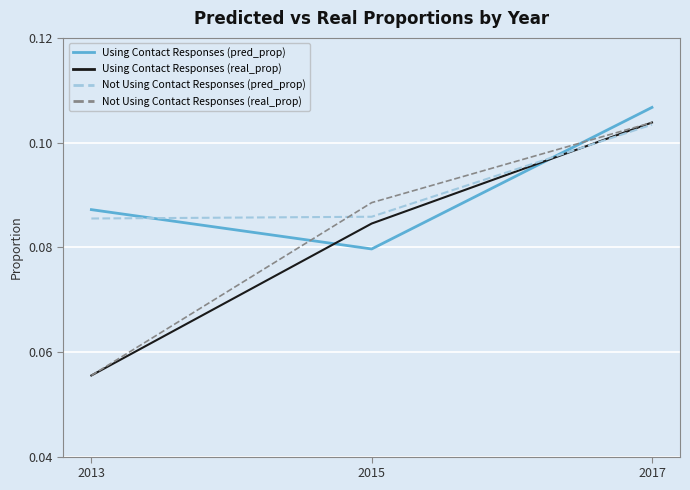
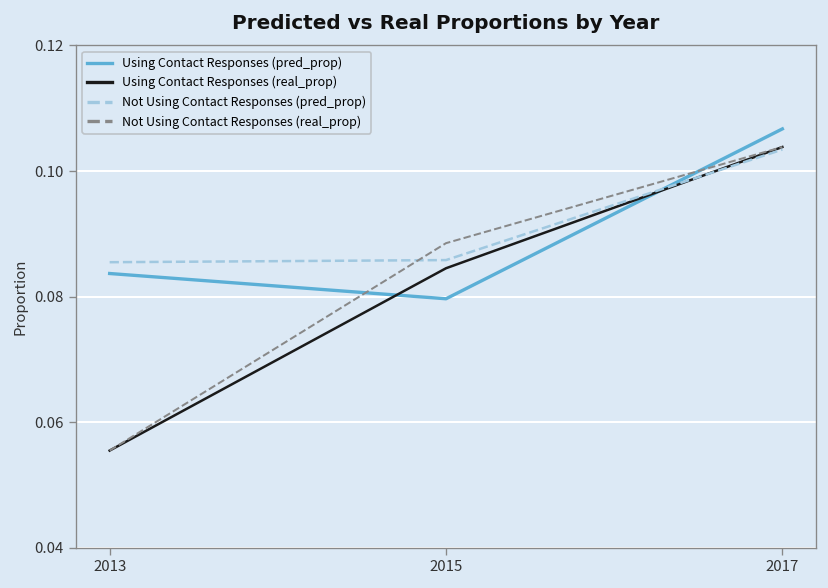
  {
    "Using Contact Responses (pred_prop)": {
-     "2013": 0.087,
+     "2013": 0.084,
      "2015": 0.080,
      "2017": 0.107
    },
    "Using Contact Responses (real_prop)": {
      "2015": 0.085
    },
    "Not Using Contact Responses (pred_prop)": {
      "2013": 0.085,
      "2015": 0.086
    },
    "Not Using Contact Responses (real_prop)": {
      "2015": 0.089
    }
  }
